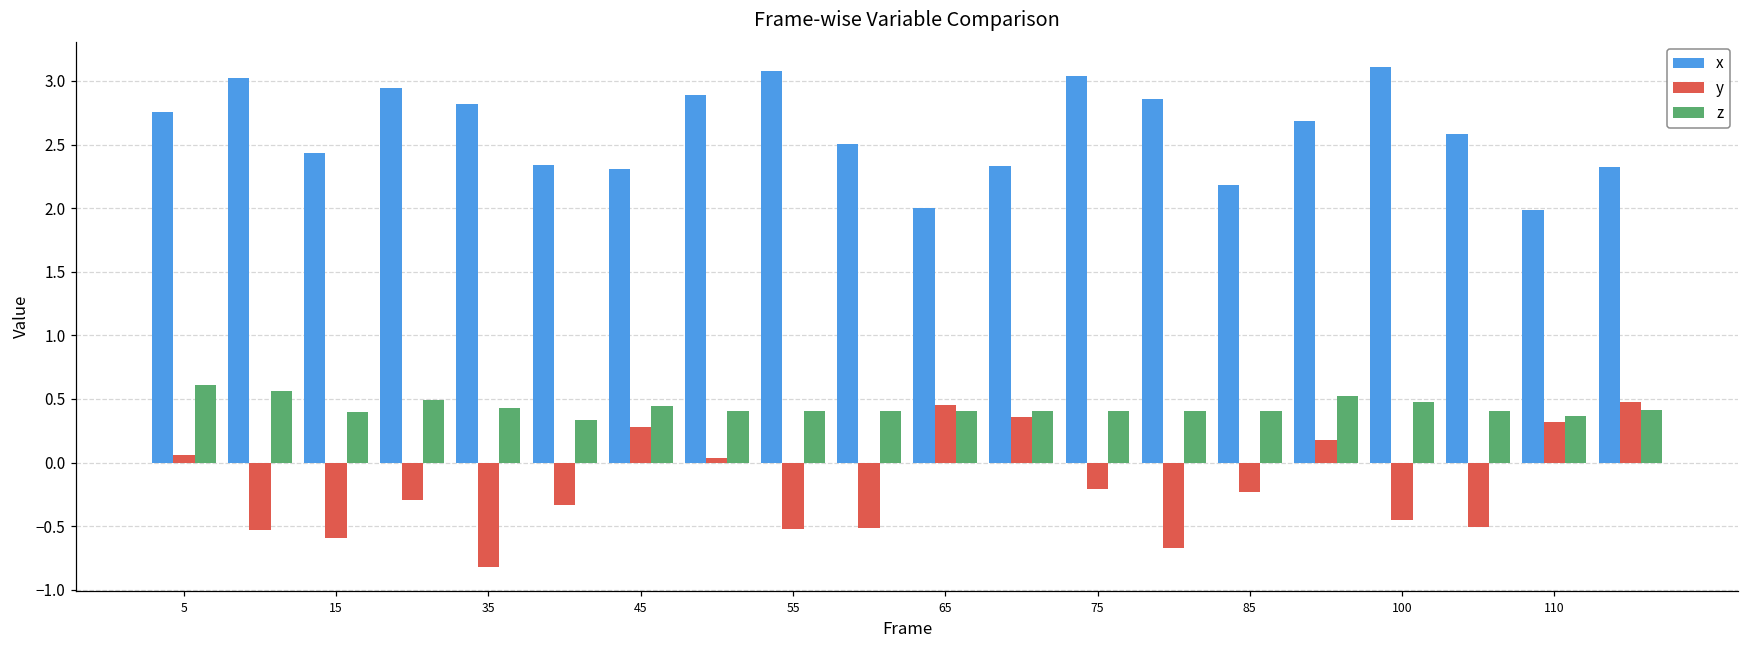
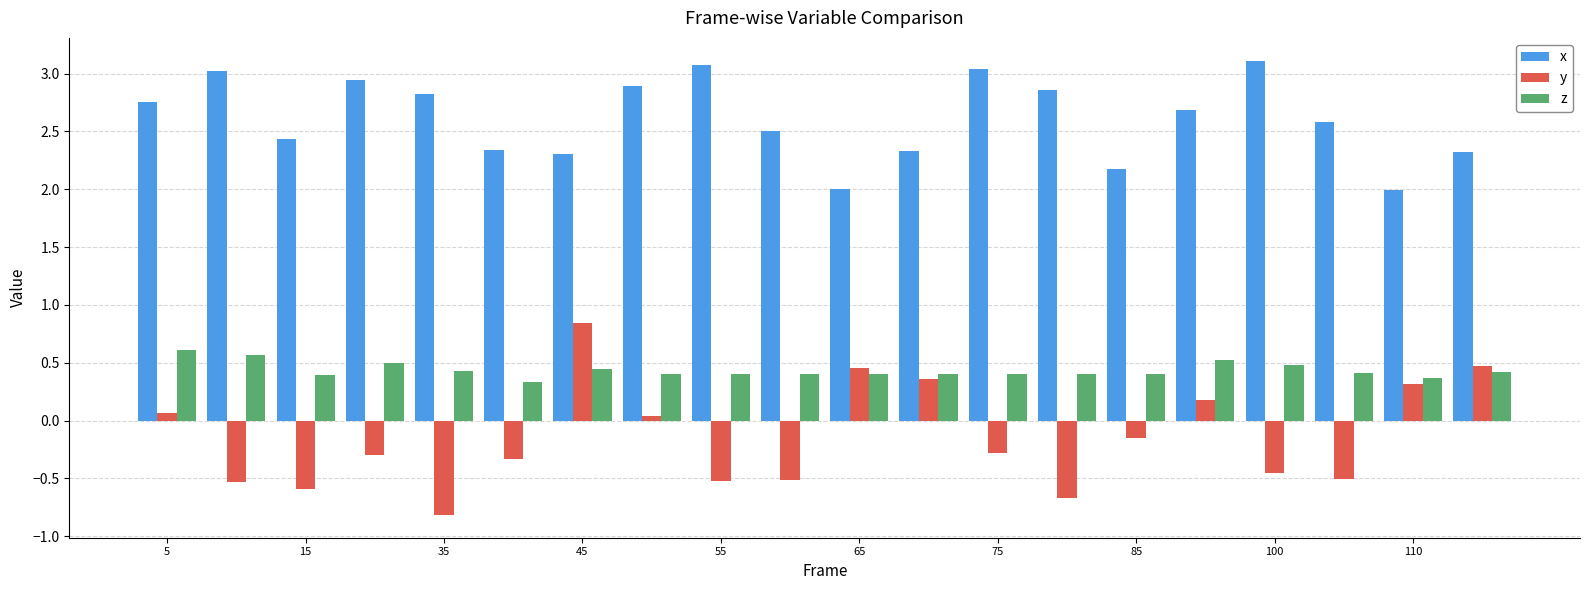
  {
    "y": {
      "35": -0.82,
-     "45": 0.28,
+     "45": 0.84,
      "55": -0.52,
      "65": 0.45,
-     "75": -0.21,
-     "85": -0.23,
+     "75": -0.28,
+     "85": -0.15,
      "100": -0.45,
      "110": 0.32
    }
  }
